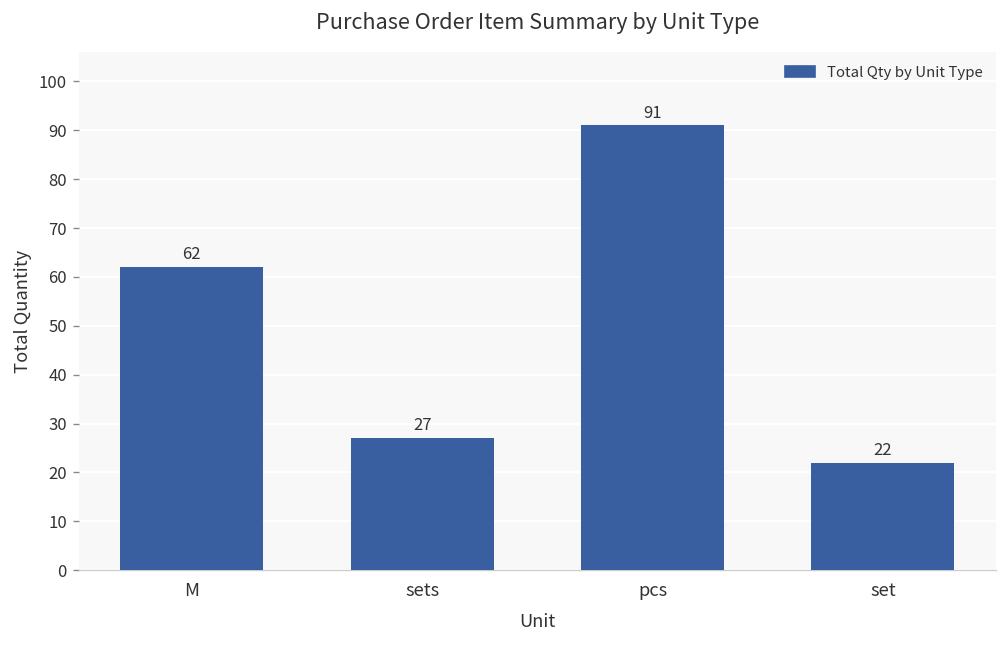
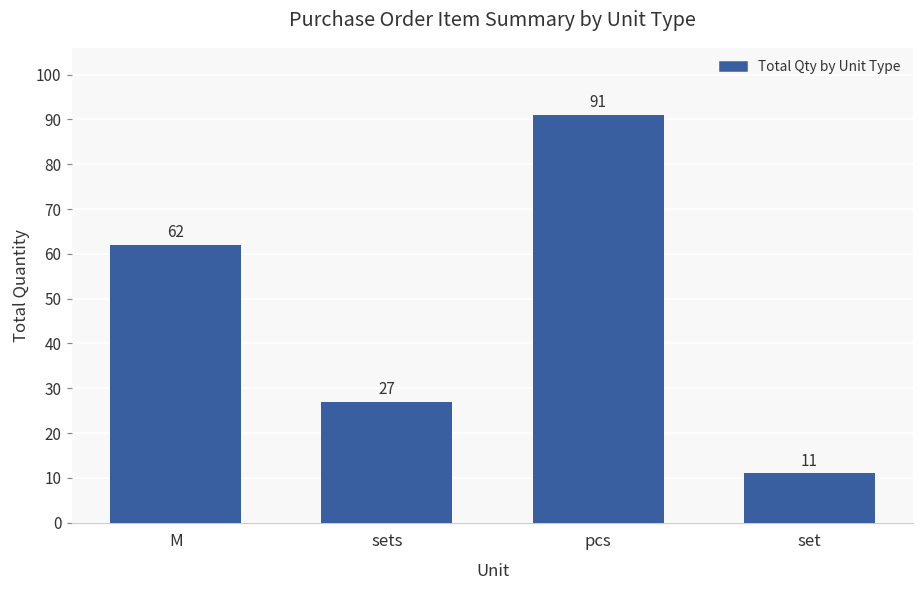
  {
    "M": 62,
    "sets": 27,
    "pcs": 91,
-   "set": 22
+   "set": 11
  }
